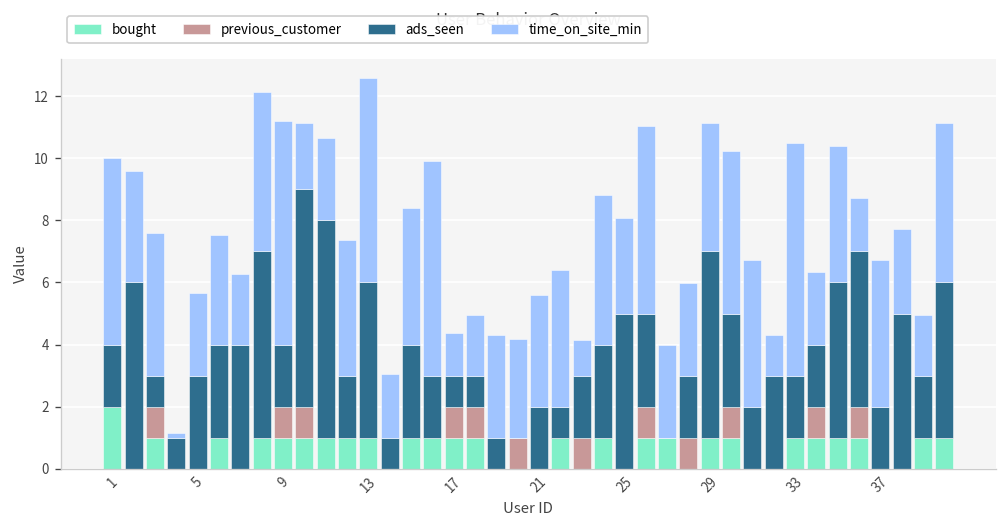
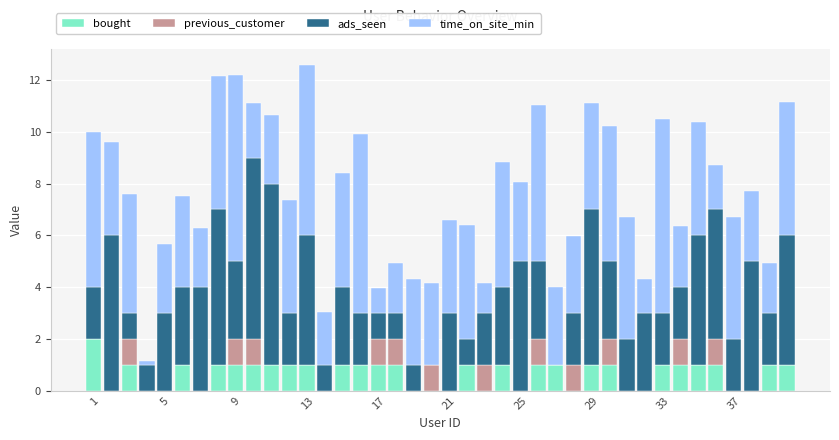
  {
    "bought": {
      "1": 2.0,
      "5": 0.0,
      "9": 1.0,
      "13": 1.0,
      "17": 1.0,
      "21": 0.0,
      "25": 0.0,
      "29": 1.0,
      "33": 1.0,
      "37": 0.0
    },
    "ads_seen": {
      "1": 2,
      "5": 3,
-     "9": 2,
+     "9": 3,
      "13": 5,
      "17": 1,
-     "21": 2,
+     "21": 3,
      "25": 5,
      "29": 6,
      "33": 2,
      "37": 2
    },
    "time_on_site_min": {
      "1": 6.0,
      "5": 2.7,
      "9": 7.2,
      "13": 6.6,
-     "17": 1.4,
+     "17": 1.0,
      "21": 3.6,
      "25": 3.1,
      "29": 4.1,
      "33": 7.5,
      "37": 4.7
    }
  }
